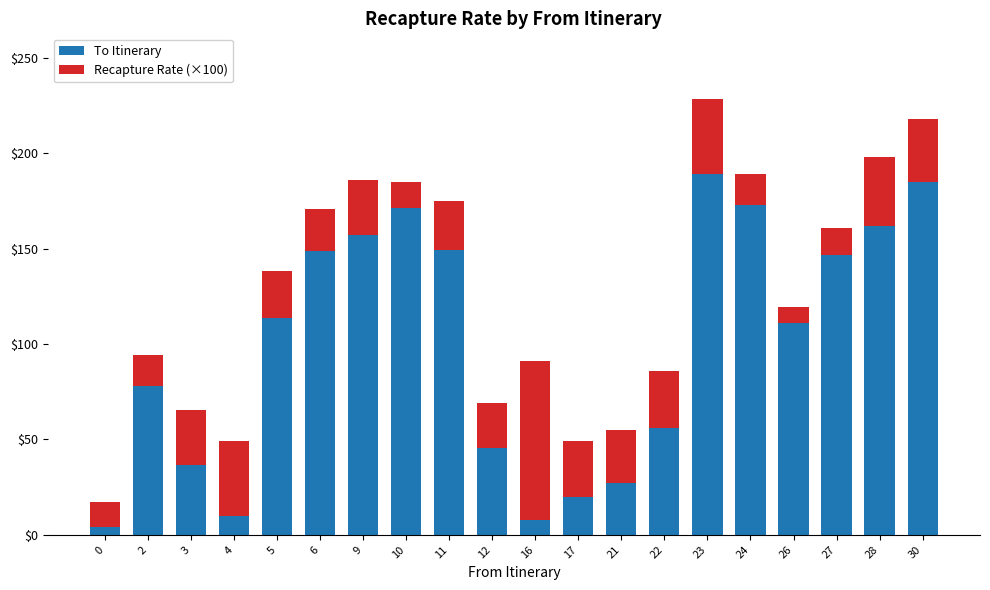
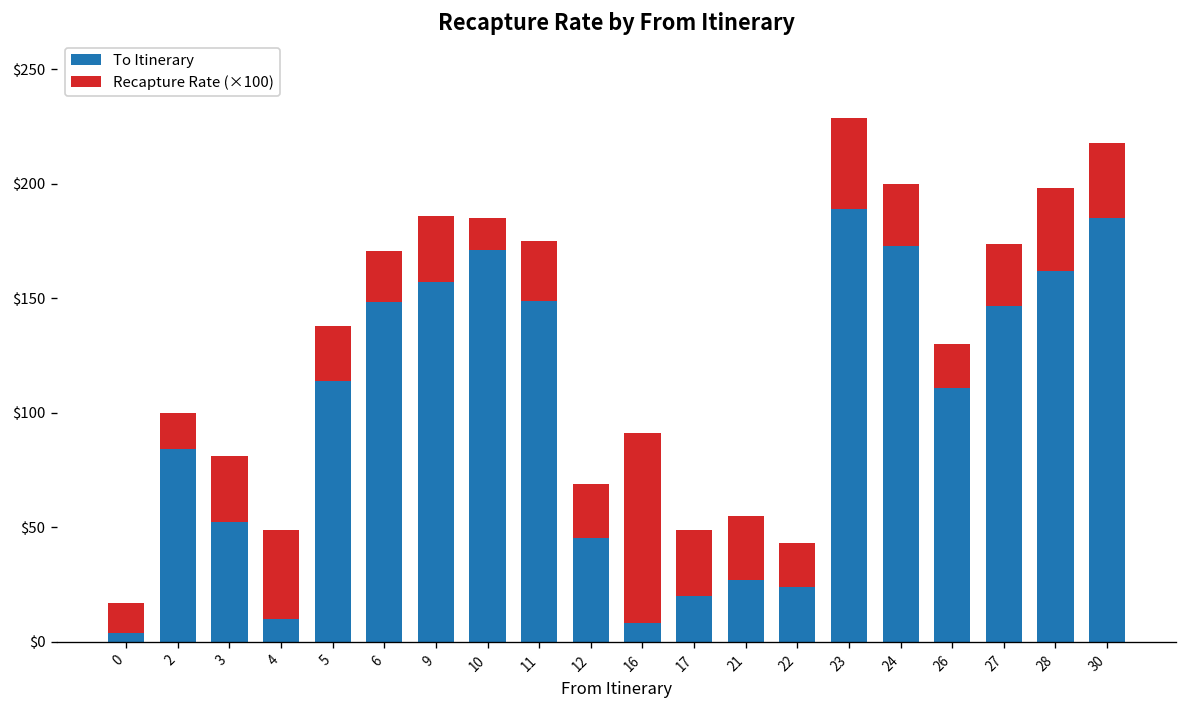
  {
    "To Itinerary": {
      "0": "$4",
-     "2": "$78",
-     "3": "$37",
+     "2": "$84",
+     "3": "$52",
      "4": "$10",
      "5": "$114",
      "6": "$149",
      "9": "$157",
      "10": "$171",
      "11": "$149",
      "12": "$45",
      "16": "$8",
      "17": "$20",
      "21": "$27",
-     "22": "$56",
+     "22": "$24",
      "23": "$189",
      "24": "$173",
      "26": "$111",
      "27": "$147",
      "28": "$162",
      "30": "$185"
    },
    "Recapture Rate (×100)": {
      "0": "$13",
      "2": "$16",
      "3": "$29",
      "4": "$39",
      "5": "$24",
      "6": "$22",
      "9": "$29",
      "10": "$14",
      "11": "$26",
      "12": "$24",
      "16": "$83",
      "17": "$29",
      "21": "$28",
-     "22": "$30",
+     "22": "$19",
      "23": "$40",
-     "24": "$16",
-     "26": "$8",
-     "27": "$14",
+     "24": "$27",
+     "26": "$19",
+     "27": "$27",
      "28": "$36",
      "30": "$33"
    }
  }
